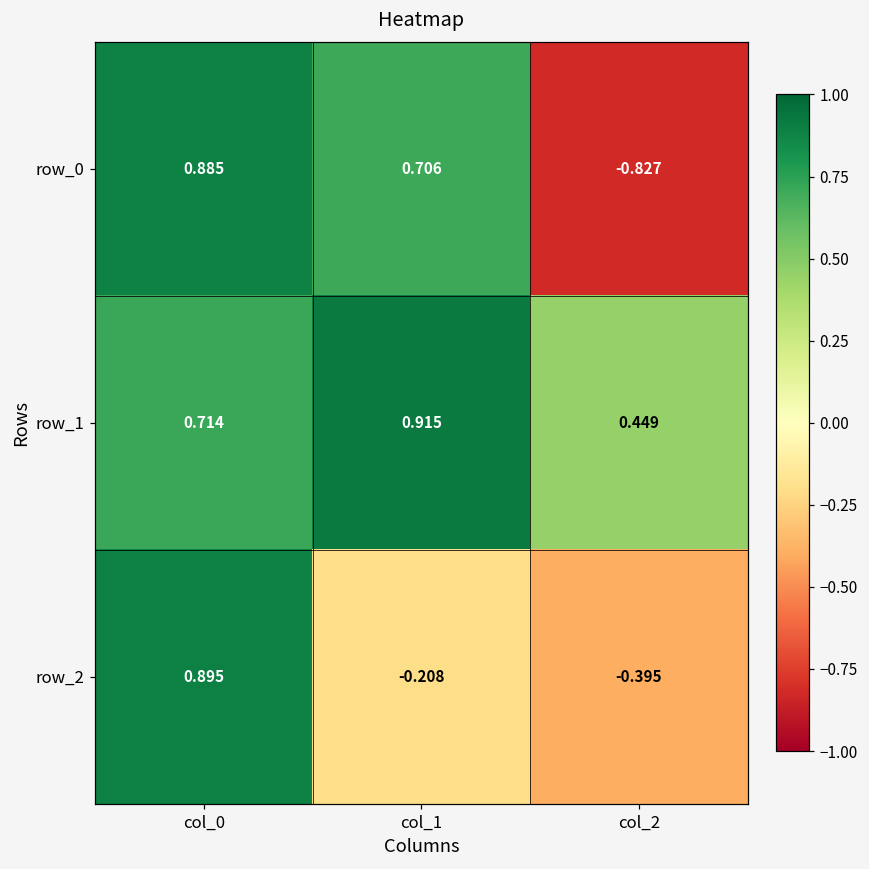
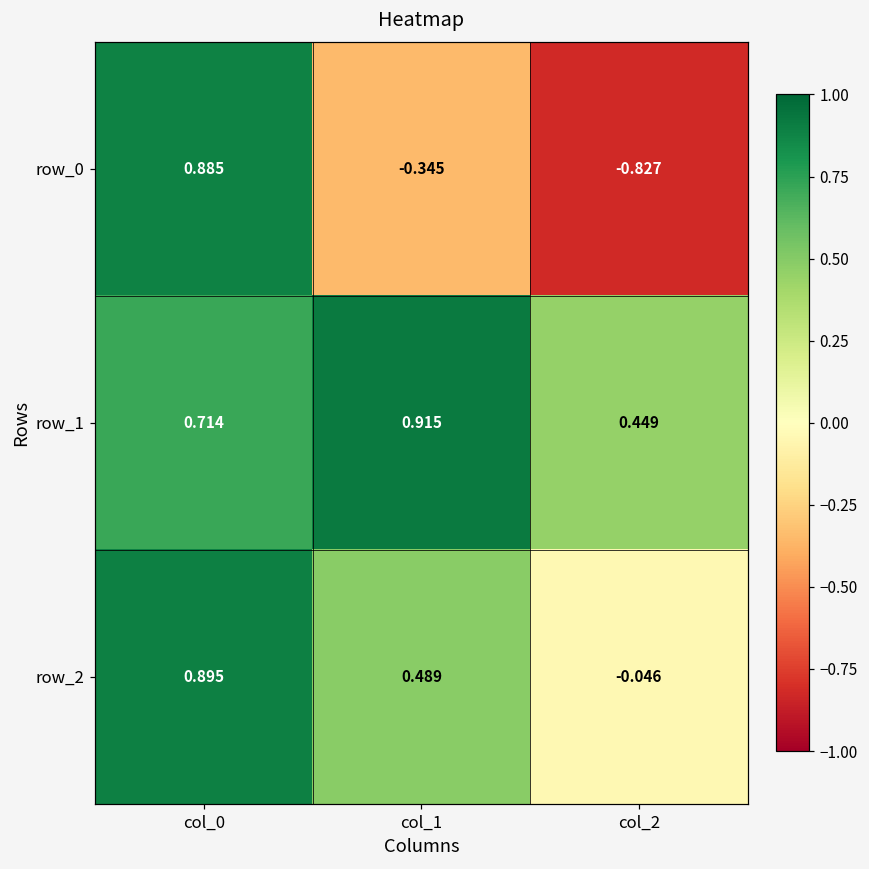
  {
    "row_0": {
      "col_0": 0.885,
-     "col_1": 0.706,
+     "col_1": -0.345,
      "col_2": -0.827
    },
    "row_1": {
      "col_0": 0.714,
      "col_1": 0.915,
      "col_2": 0.449
    },
    "row_2": {
      "col_0": 0.895,
-     "col_1": -0.208,
-     "col_2": -0.395
+     "col_1": 0.489,
+     "col_2": -0.046
    }
  }
